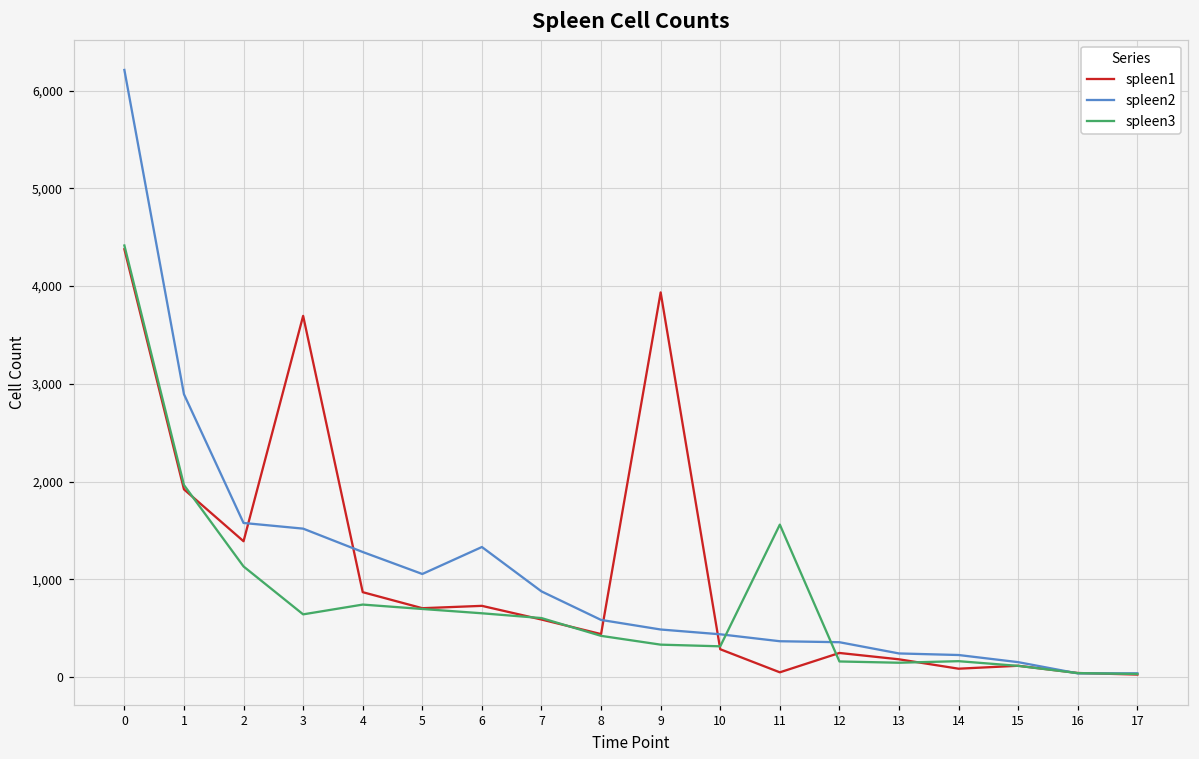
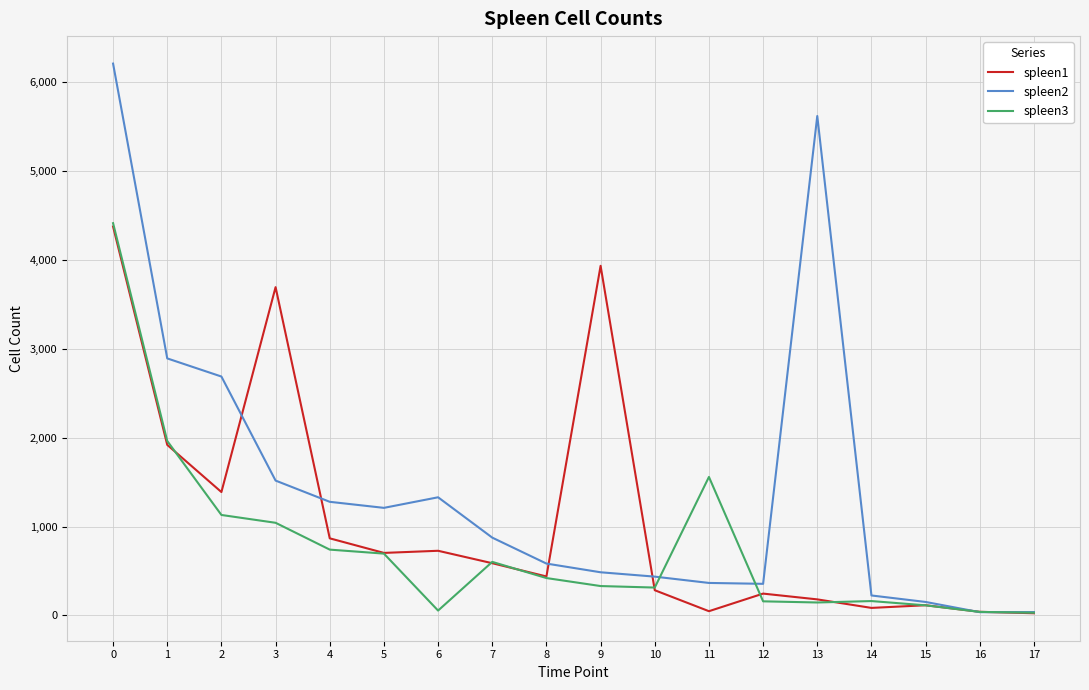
  {
    "spleen1": {
      "0": "4,400",
      "1": "1,900",
      "2": "1,400",
      "3": "3,700",
      "4": "900",
      "6": "700",
      "9": "3,900",
      "10": "300",
      "11": "0",
      "12": "200",
      "13": "200",
      "14": "100"
    },
    "spleen2": {
      "0": "6,200",
      "1": "2,900",
-     "2": "1,600",
+     "2": "2,700",
      "3": "1,500",
      "4": "1,300",
-     "5": "1,100",
+     "5": "1,200",
      "6": "1,300",
      "7": "900",
      "8": "600",
      "9": "500",
      "10": "400",
      "11": "400",
      "12": "400",
-     "13": "200",
+     "13": "5,600",
      "14": "200",
      "15": "200"
    },
    "spleen3": {
      "0": "4,400",
      "1": "2,000",
      "2": "1,100",
-     "3": "600",
+     "3": "1,000",
      "4": "700",
-     "6": "700",
+     "6": "100",
      "9": "300",
      "10": "300",
      "11": "1,600",
      "12": "200",
      "13": "100",
      "14": "200"
    }
  }
